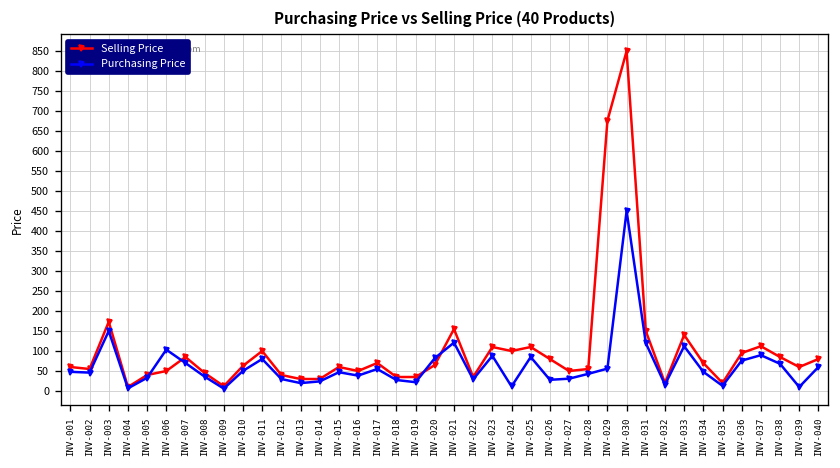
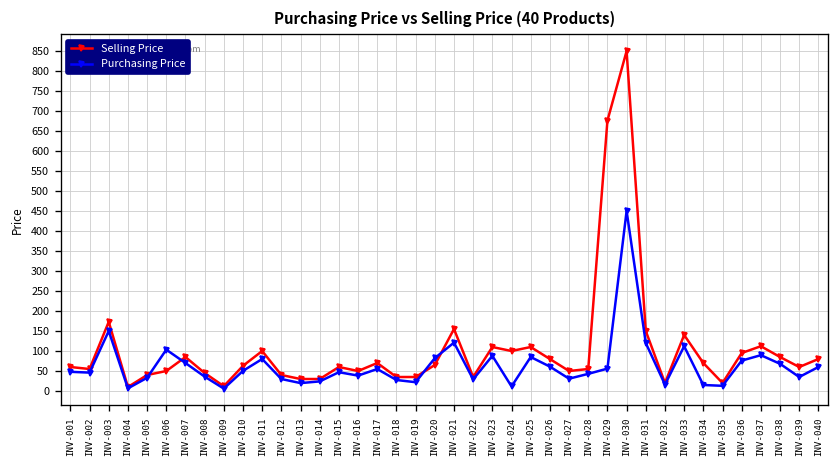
  {
    "Selling Price": {
      "INV-001": 60,
      "INV-002": 60,
      "INV-003": 170,
      "INV-006": 50,
      "INV-007": 90,
      "INV-008": 50,
      "INV-010": 60,
      "INV-011": 100,
      "INV-012": 40,
      "INV-013": 30,
      "INV-015": 60,
      "INV-016": 50,
      "INV-017": 70,
      "INV-019": 40,
      "INV-020": 70,
      "INV-021": 160,
      "INV-023": 110,
      "INV-024": 100,
      "INV-025": 110,
      "INV-026": 80,
      "INV-027": 50,
      "INV-028": 60,
      "INV-029": 680,
      "INV-030": 850,
      "INV-031": 150,
      "INV-033": 140,
      "INV-034": 70,
      "INV-036": 100,
      "INV-037": 110,
      "INV-038": 90,
      "INV-039": 60,
      "INV-040": 80
    },
    "Purchasing Price": {
      "INV-001": 50,
      "INV-002": 50,
      "INV-003": 150,
      "INV-006": 100,
      "INV-007": 70,
      "INV-008": 40,
      "INV-010": 50,
      "INV-011": 80,
      "INV-012": 30,
      "INV-013": 20,
      "INV-015": 50,
      "INV-016": 40,
      "INV-017": 60,
      "INV-019": 20,
      "INV-020": 80,
      "INV-021": 120,
      "INV-023": 90,
      "INV-024": 10,
      "INV-025": 90,
-     "INV-026": 30,
+     "INV-026": 60,
      "INV-027": 30,
      "INV-028": 40,
      "INV-029": 60,
      "INV-030": 450,
      "INV-031": 120,
      "INV-033": 110,
-     "INV-034": 50,
+     "INV-034": 20,
      "INV-036": 80,
      "INV-037": 90,
      "INV-038": 70,
-     "INV-039": 10,
+     "INV-039": 40,
      "INV-040": 60
    }
  }
